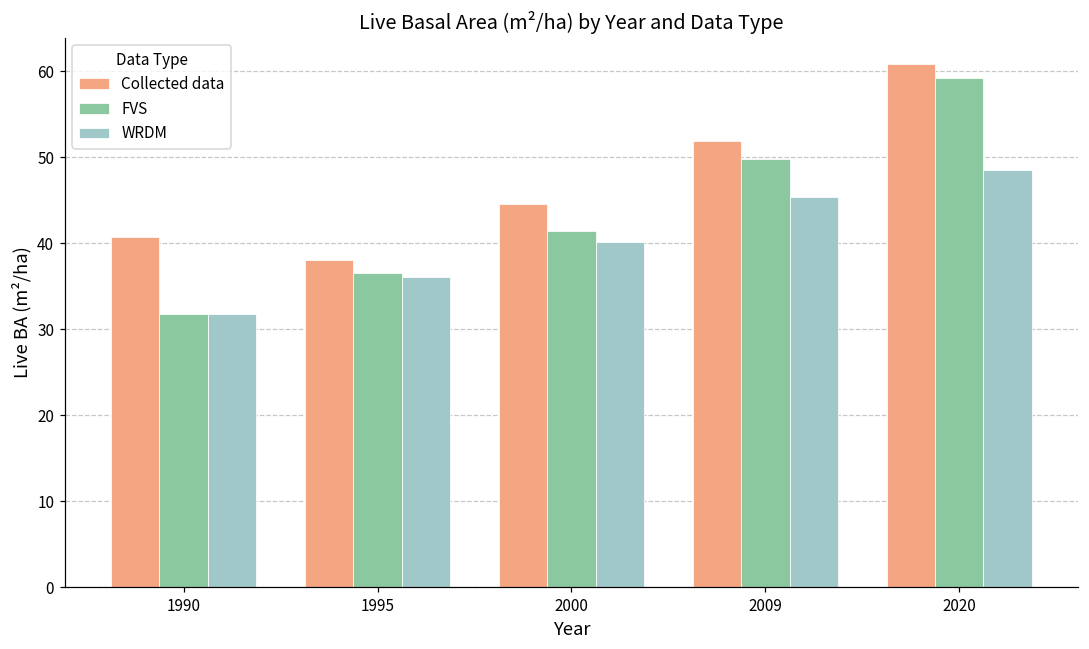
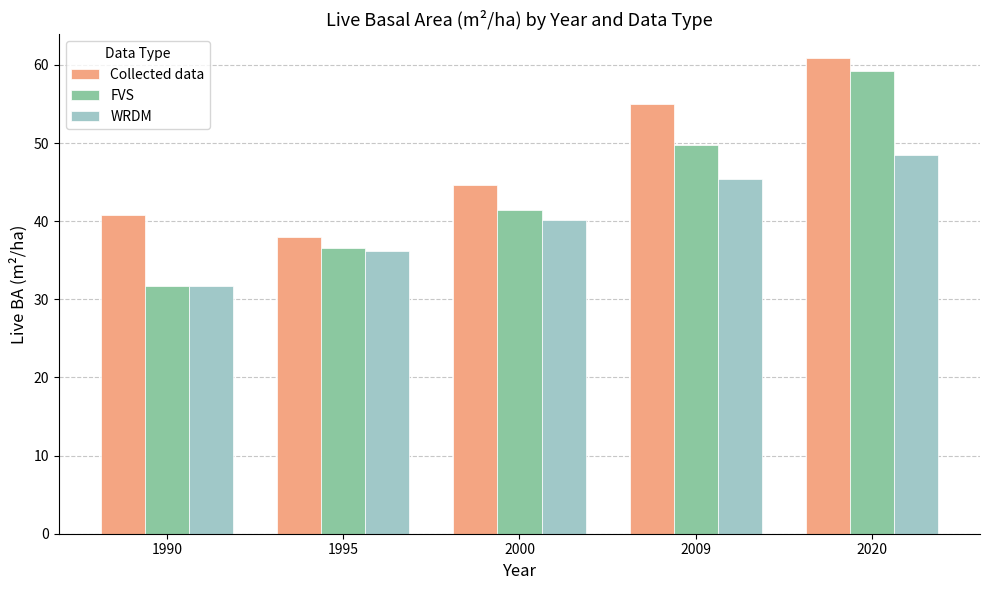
  {
    "Collected data": {
      "1990": 41,
      "1995": 38,
      "2000": 45,
-     "2009": 52,
+     "2009": 55,
      "2020": 61
    }
  }
